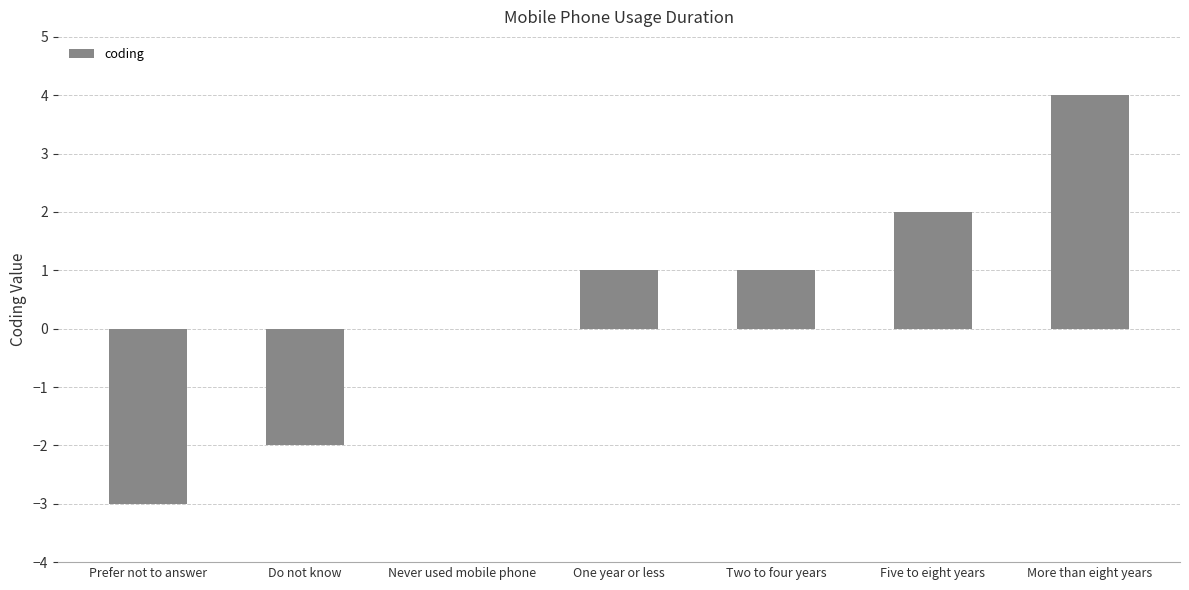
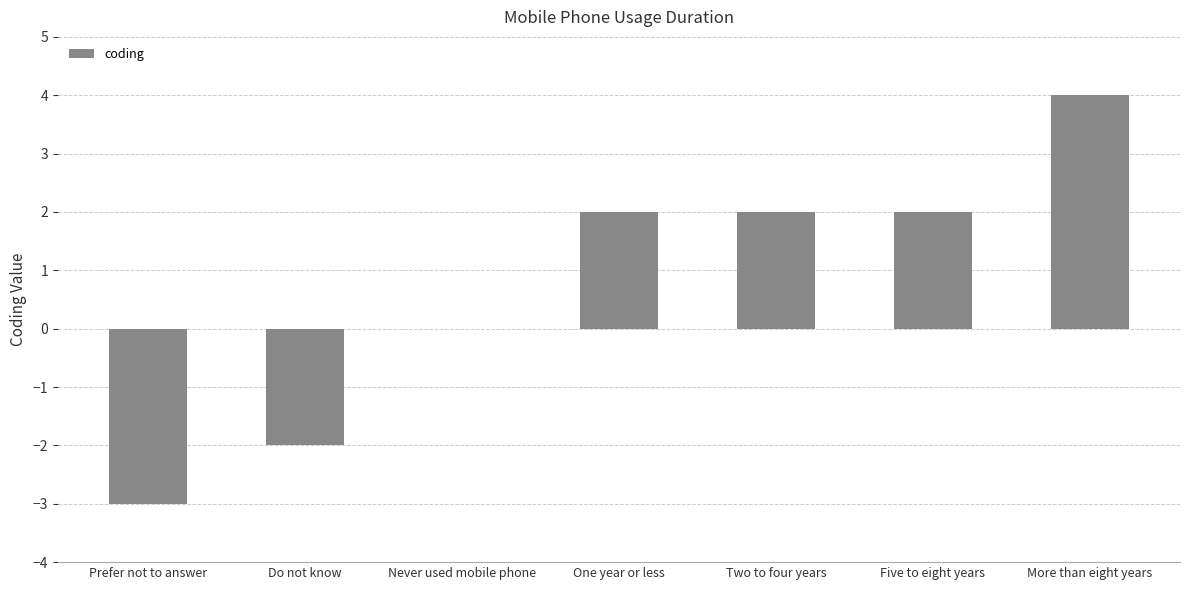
  {
    "Prefer not to answer": -3,
    "Do not know": -2,
    "Never used mobile phone": 0,
-   "One year or less": 1,
-   "Two to four years": 1,
+   "One year or less": 2,
+   "Two to four years": 2,
    "Five to eight years": 2,
    "More than eight years": 4
  }
